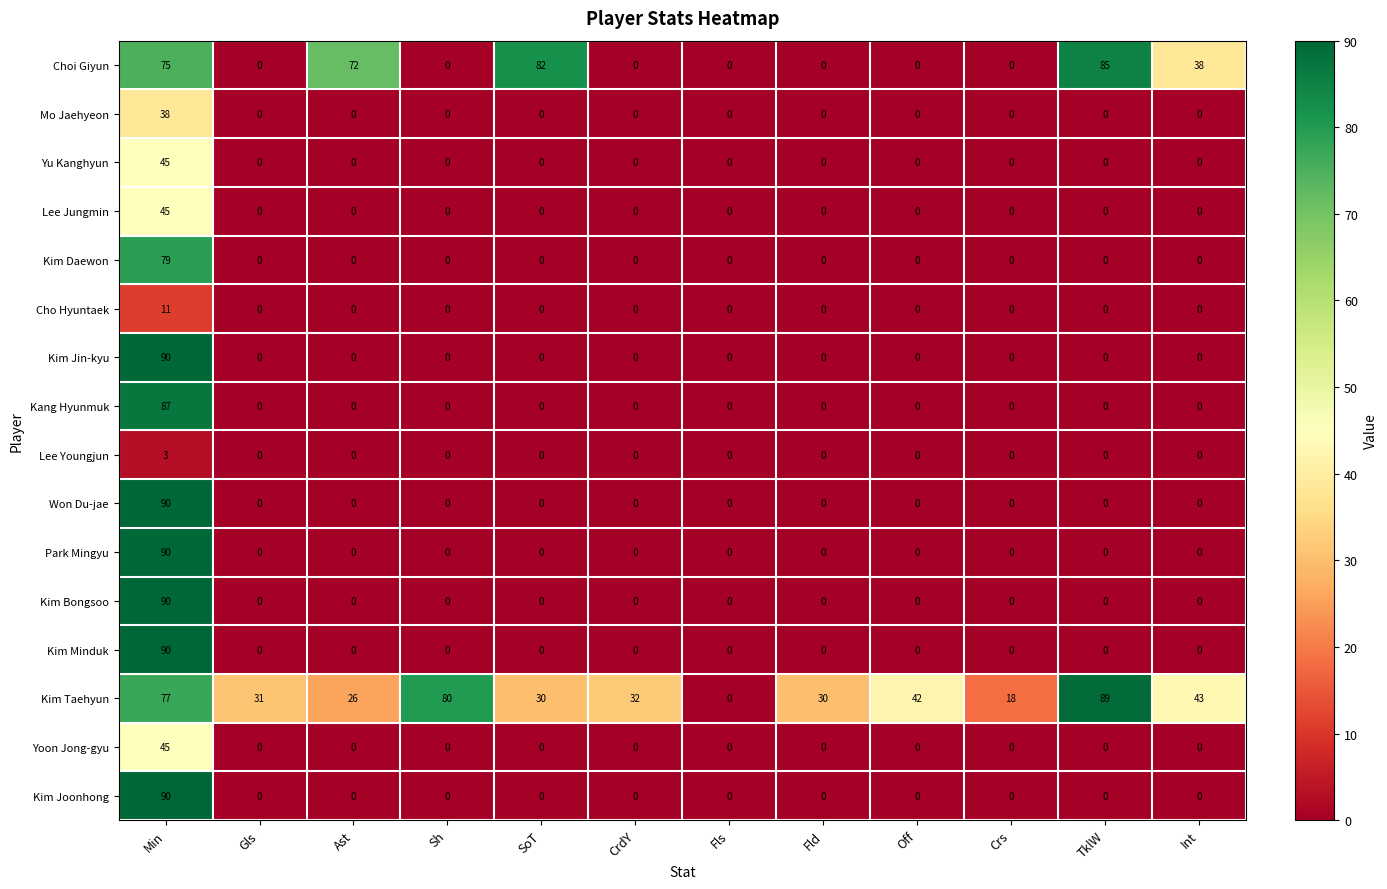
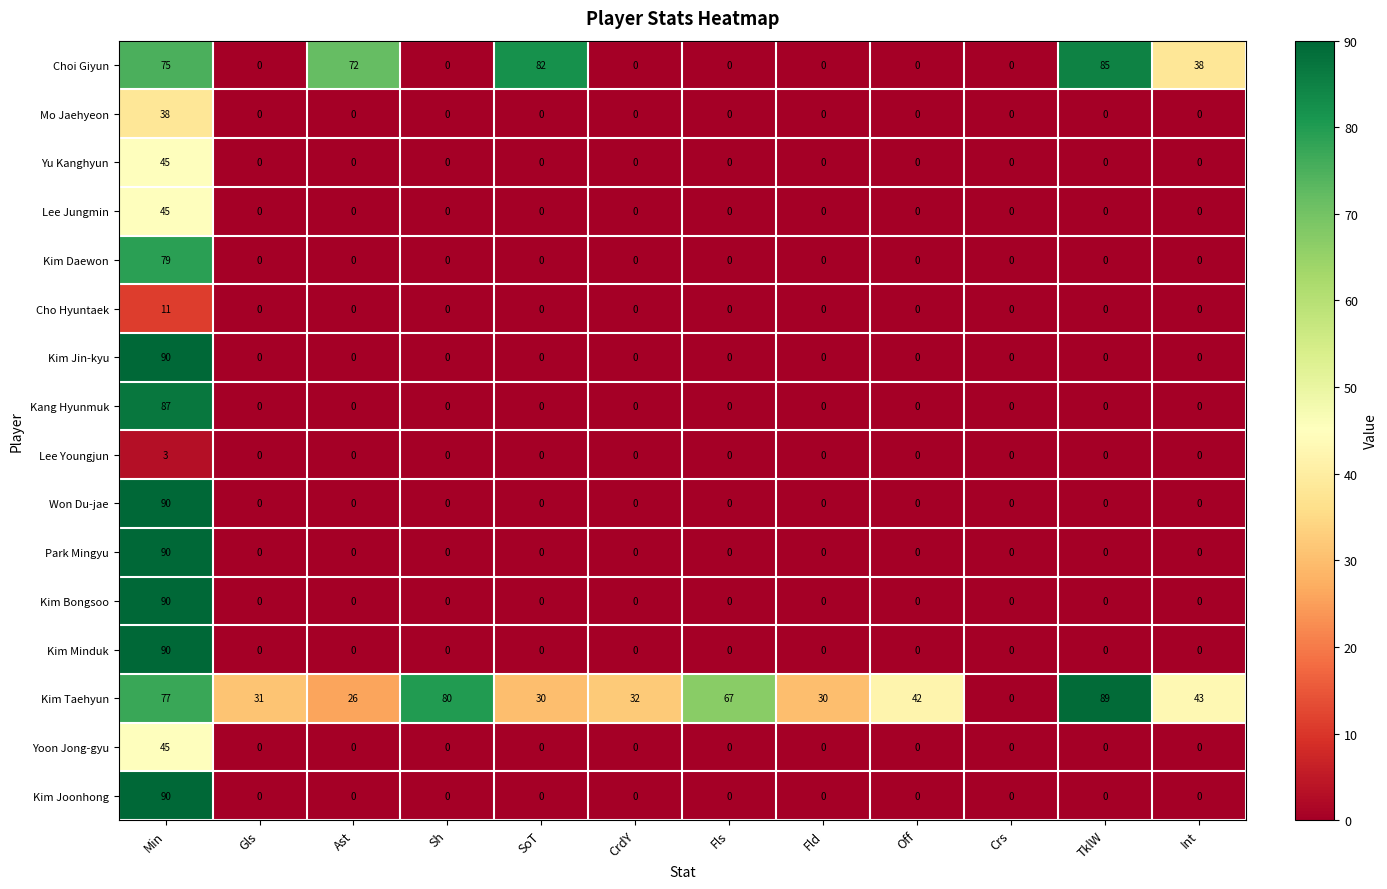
  {
    "Choi Giyun": {
      "Min": 75,
      "Gls": 0,
      "Ast": 72,
      "Sh": 0,
      "SoT": 82,
      "CrdY": 0,
      "Fls": 0,
      "Fld": 0,
      "Off": 0,
      "Crs": 0,
      "TklW": 85,
      "Int": 38
    },
    "Mo Jaehyeon": {
      "Min": 38,
      "Gls": 0,
      "Ast": 0,
      "Sh": 0,
      "SoT": 0,
      "CrdY": 0,
      "Fls": 0,
      "Fld": 0,
      "Off": 0,
      "Crs": 0,
      "TklW": 0,
      "Int": 0
    },
    "Yu Kanghyun": {
      "Min": 45,
      "Gls": 0,
      "Ast": 0,
      "Sh": 0,
      "SoT": 0,
      "CrdY": 0,
      "Fls": 0,
      "Fld": 0,
      "Off": 0,
      "Crs": 0,
      "TklW": 0,
      "Int": 0
    },
    "Lee Jungmin": {
      "Min": 45,
      "Gls": 0,
      "Ast": 0,
      "Sh": 0,
      "SoT": 0,
      "CrdY": 0,
      "Fls": 0,
      "Fld": 0,
      "Off": 0,
      "Crs": 0,
      "TklW": 0,
      "Int": 0
    },
    "Kim Daewon": {
      "Min": 79,
      "Gls": 0,
      "Ast": 0,
      "Sh": 0,
      "SoT": 0,
      "CrdY": 0,
      "Fls": 0,
      "Fld": 0,
      "Off": 0,
      "Crs": 0,
      "TklW": 0,
      "Int": 0
    },
    "Cho Hyuntaek": {
      "Min": 11,
      "Gls": 0,
      "Ast": 0,
      "Sh": 0,
      "SoT": 0,
      "CrdY": 0,
      "Fls": 0,
      "Fld": 0,
      "Off": 0,
      "Crs": 0,
      "TklW": 0,
      "Int": 0
    },
    "Kim Jin-kyu": {
      "Min": 90,
      "Gls": 0,
      "Ast": 0,
      "Sh": 0,
      "SoT": 0,
      "CrdY": 0,
      "Fls": 0,
      "Fld": 0,
      "Off": 0,
      "Crs": 0,
      "TklW": 0,
      "Int": 0
    },
    "Kang Hyunmuk": {
      "Min": 87,
      "Gls": 0,
      "Ast": 0,
      "Sh": 0,
      "SoT": 0,
      "CrdY": 0,
      "Fls": 0,
      "Fld": 0,
      "Off": 0,
      "Crs": 0,
      "TklW": 0,
      "Int": 0
    },
    "Lee Youngjun": {
      "Min": 3,
      "Gls": 0,
      "Ast": 0,
      "Sh": 0,
      "SoT": 0,
      "CrdY": 0,
      "Fls": 0,
      "Fld": 0,
      "Off": 0,
      "Crs": 0,
      "TklW": 0,
      "Int": 0
    },
    "Won Du-jae": {
      "Min": 90,
      "Gls": 0,
      "Ast": 0,
      "Sh": 0,
      "SoT": 0,
      "CrdY": 0,
      "Fls": 0,
      "Fld": 0,
      "Off": 0,
      "Crs": 0,
      "TklW": 0,
      "Int": 0
    },
    "Park Mingyu": {
      "Min": 90,
      "Gls": 0,
      "Ast": 0,
      "Sh": 0,
      "SoT": 0,
      "CrdY": 0,
      "Fls": 0,
      "Fld": 0,
      "Off": 0,
      "Crs": 0,
      "TklW": 0,
      "Int": 0
    },
    "Kim Bongsoo": {
      "Min": 90,
      "Gls": 0,
      "Ast": 0,
      "Sh": 0,
      "SoT": 0,
      "CrdY": 0,
      "Fls": 0,
      "Fld": 0,
      "Off": 0,
      "Crs": 0,
      "TklW": 0,
      "Int": 0
    },
    "Kim Minduk": {
      "Min": 90,
      "Gls": 0,
      "Ast": 0,
      "Sh": 0,
      "SoT": 0,
      "CrdY": 0,
      "Fls": 0,
      "Fld": 0,
      "Off": 0,
      "Crs": 0,
      "TklW": 0,
      "Int": 0
    },
    "Kim Taehyun": {
      "Min": 77,
      "Gls": 31,
      "Ast": 26,
      "Sh": 80,
      "SoT": 30,
      "CrdY": 32,
-     "Fls": 0,
+     "Fls": 67,
      "Fld": 30,
      "Off": 42,
-     "Crs": 18,
+     "Crs": 0,
      "TklW": 89,
      "Int": 43
    },
    "Yoon Jong-gyu": {
      "Min": 45,
      "Gls": 0,
      "Ast": 0,
      "Sh": 0,
      "SoT": 0,
      "CrdY": 0,
      "Fls": 0,
      "Fld": 0,
      "Off": 0,
      "Crs": 0,
      "TklW": 0,
      "Int": 0
    },
    "Kim Joonhong": {
      "Min": 90,
      "Gls": 0,
      "Ast": 0,
      "Sh": 0,
      "SoT": 0,
      "CrdY": 0,
      "Fls": 0,
      "Fld": 0,
      "Off": 0,
      "Crs": 0,
      "TklW": 0,
      "Int": 0
    }
  }
